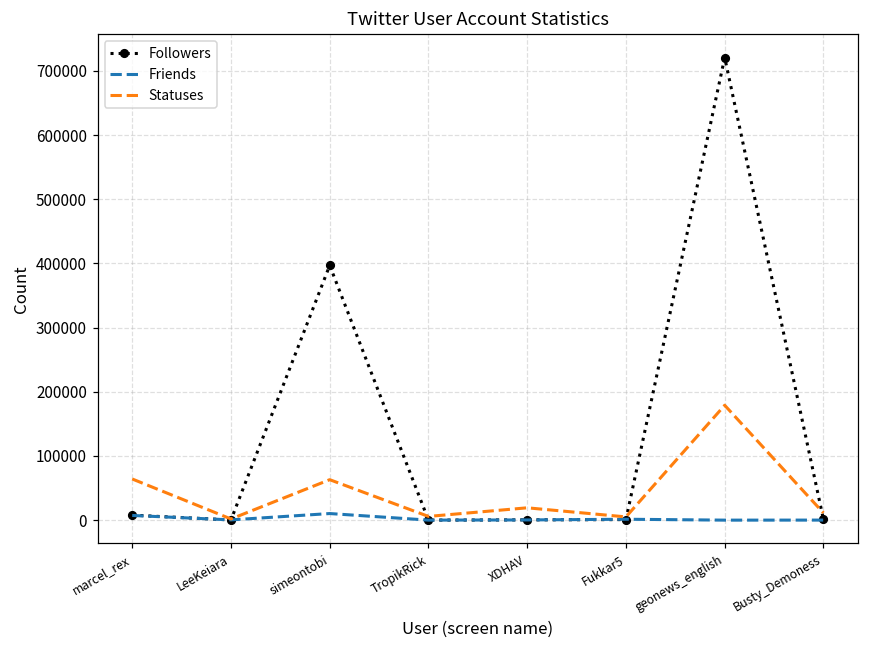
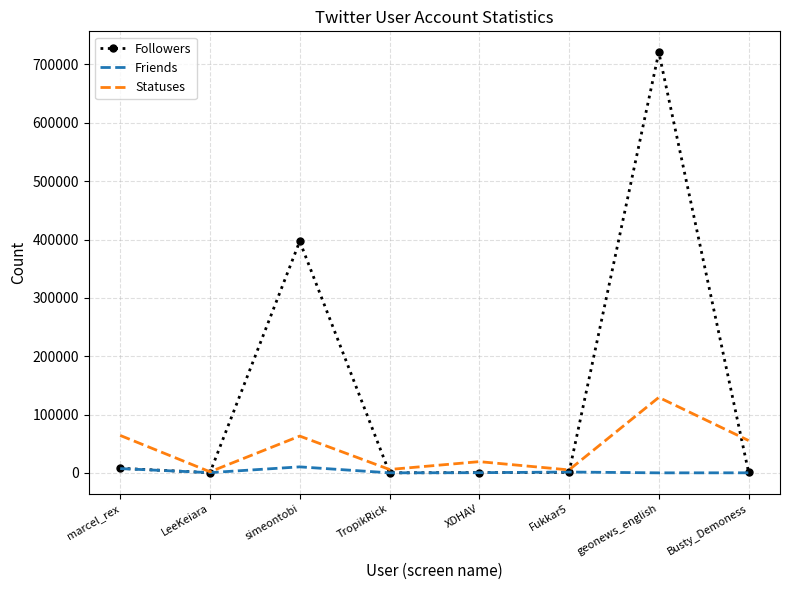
  {
    "Followers": {
      "simeontobi": 400000,
      "geonews_english": 720000
    },
    "Friends": {
      "simeontobi": 10000,
      "geonews_english": 0
    },
    "Statuses": {
      "marcel_rex": 60000,
      "simeontobi": 60000,
      "TropikRick": 10000,
      "XDHAV": 20000,
-     "geonews_english": 180000,
-     "Busty_Demoness": 10000
+     "geonews_english": 130000,
+     "Busty_Demoness": 60000
    }
  }
